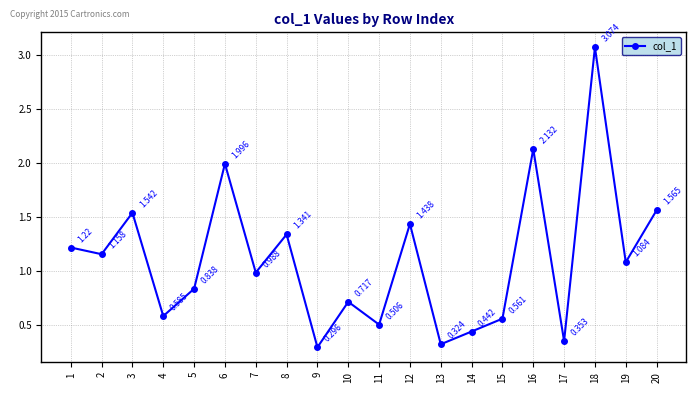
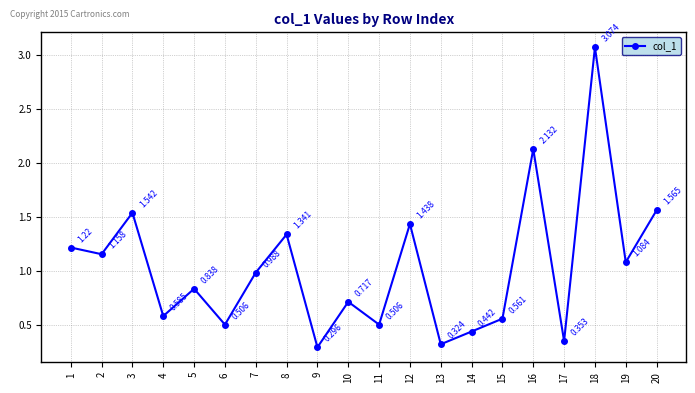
  {
    "1": 1.22,
    "2": 1.158,
    "3": 1.542,
    "4": 0.585,
    "5": 0.838,
-   "6": 1.996,
+   "6": 0.506,
    "7": 0.988,
    "8": 1.341,
    "9": 0.296,
    "10": 0.717,
    "11": 0.506,
    "12": 1.438,
    "13": 0.324,
    "14": 0.442,
    "15": 0.561,
    "16": 2.132,
    "17": 0.353,
    "19": 1.084,
    "20": 1.565
  }
